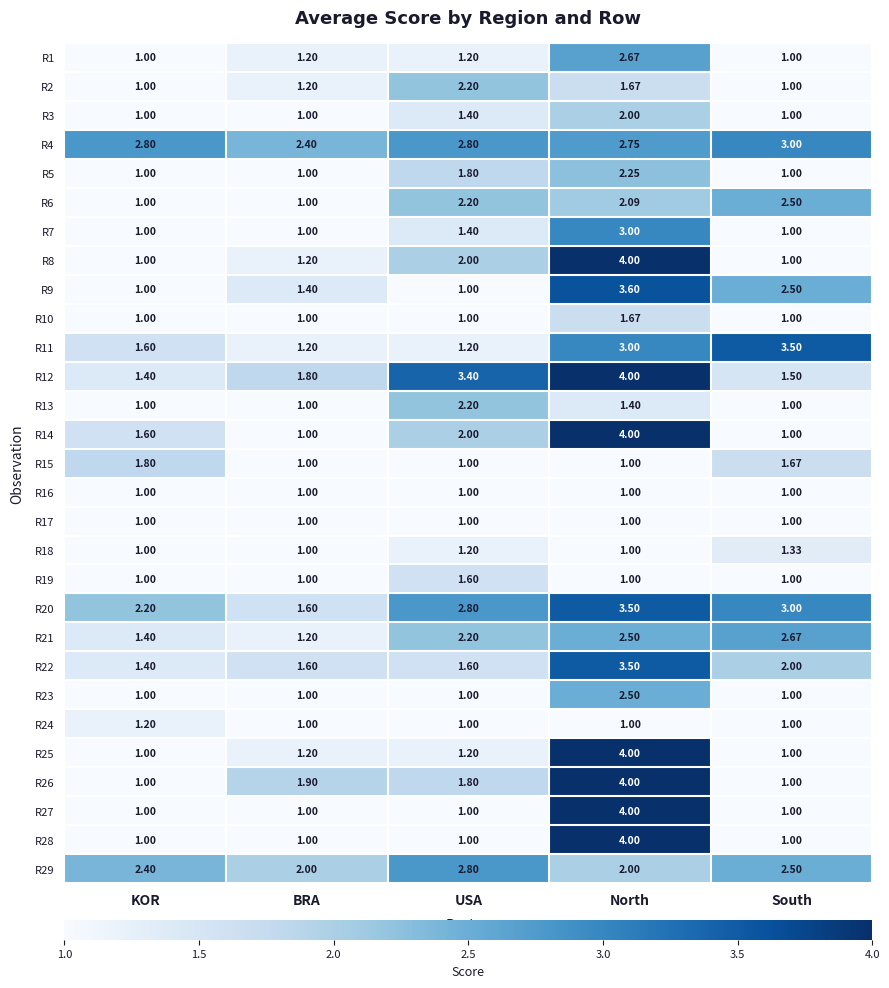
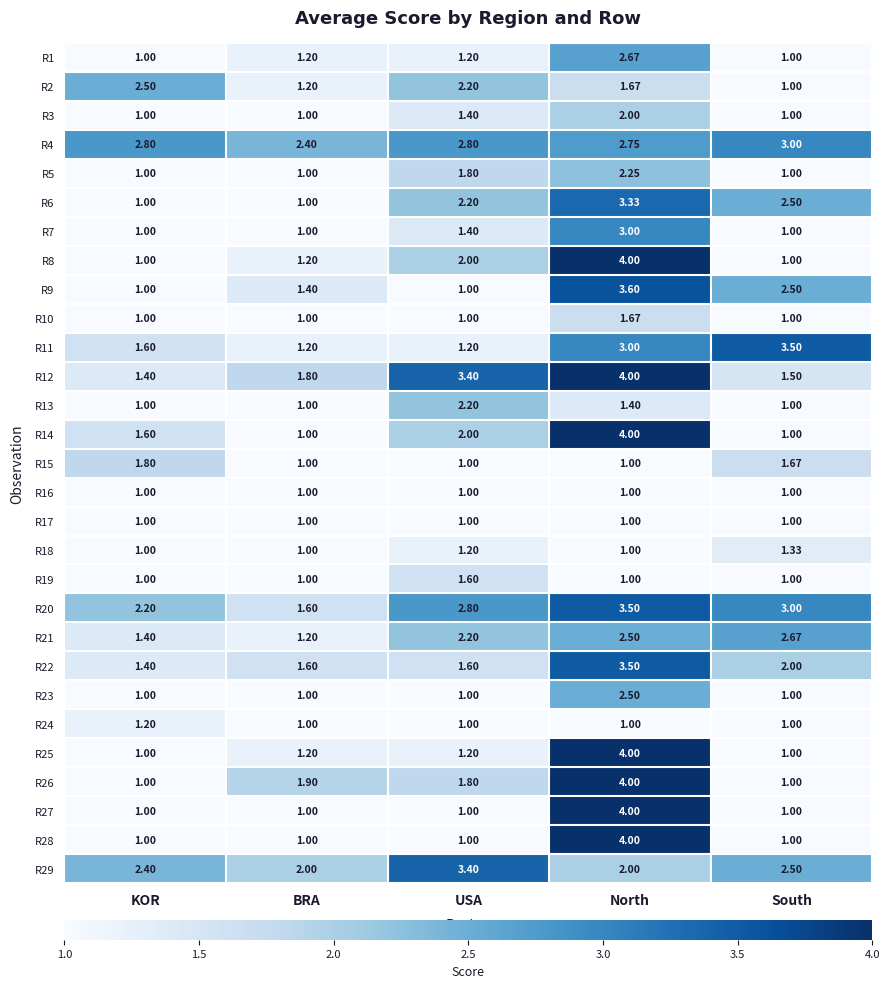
  {
    "R1": {
      "KOR": 1.00,
      "BRA": 1.20,
      "USA": 1.20,
      "North": 2.67,
      "South": 1.00
    },
    "R2": {
-     "KOR": 1.00,
+     "KOR": 2.50,
      "BRA": 1.20,
      "USA": 2.20,
      "North": 1.67,
      "South": 1.00
    },
    "R3": {
      "KOR": 1.00,
      "BRA": 1.00,
      "USA": 1.40,
      "North": 2.00,
      "South": 1.00
    },
    "R4": {
      "KOR": 2.80,
      "BRA": 2.40,
      "USA": 2.80,
      "North": 2.75,
      "South": 3.00
    },
    "R5": {
      "KOR": 1.00,
      "BRA": 1.00,
      "USA": 1.80,
      "North": 2.25,
      "South": 1.00
    },
    "R6": {
      "KOR": 1.00,
      "BRA": 1.00,
      "USA": 2.20,
-     "North": 2.09,
+     "North": 3.33,
      "South": 2.50
    },
    "R7": {
      "KOR": 1.00,
      "BRA": 1.00,
      "USA": 1.40,
      "North": 3.00,
      "South": 1.00
    },
    "R8": {
      "KOR": 1.00,
      "BRA": 1.20,
      "USA": 2.00,
      "North": 4.00,
      "South": 1.00
    },
    "R9": {
      "KOR": 1.00,
      "BRA": 1.40,
      "USA": 1.00,
      "North": 3.60,
      "South": 2.50
    },
    "R10": {
      "KOR": 1.00,
      "BRA": 1.00,
      "USA": 1.00,
      "North": 1.67,
      "South": 1.00
    },
    "R11": {
      "KOR": 1.60,
      "BRA": 1.20,
      "USA": 1.20,
      "North": 3.00,
      "South": 3.50
    },
    "R12": {
      "KOR": 1.40,
      "BRA": 1.80,
      "USA": 3.40,
      "North": 4.00,
      "South": 1.50
    },
    "R13": {
      "KOR": 1.00,
      "BRA": 1.00,
      "USA": 2.20,
      "North": 1.40,
      "South": 1.00
    },
    "R14": {
      "KOR": 1.60,
      "BRA": 1.00,
      "USA": 2.00,
      "North": 4.00,
      "South": 1.00
    },
    "R15": {
      "KOR": 1.80,
      "BRA": 1.00,
      "USA": 1.00,
      "North": 1.00,
      "South": 1.67
    },
    "R16": {
      "KOR": 1.00,
      "BRA": 1.00,
      "USA": 1.00,
      "North": 1.00,
      "South": 1.00
    },
    "R17": {
      "KOR": 1.00,
      "BRA": 1.00,
      "USA": 1.00,
      "North": 1.00,
      "South": 1.00
    },
    "R18": {
      "KOR": 1.00,
      "BRA": 1.00,
      "USA": 1.20,
      "North": 1.00,
      "South": 1.33
    },
    "R19": {
      "KOR": 1.00,
      "BRA": 1.00,
      "USA": 1.60,
      "North": 1.00,
      "South": 1.00
    },
    "R20": {
      "KOR": 2.20,
      "BRA": 1.60,
      "USA": 2.80,
      "North": 3.50,
      "South": 3.00
    },
    "R21": {
      "KOR": 1.40,
      "BRA": 1.20,
      "USA": 2.20,
      "North": 2.50,
      "South": 2.67
    },
    "R22": {
      "KOR": 1.40,
      "BRA": 1.60,
      "USA": 1.60,
      "North": 3.50,
      "South": 2.00
    },
    "R23": {
      "KOR": 1.00,
      "BRA": 1.00,
      "USA": 1.00,
      "North": 2.50,
      "South": 1.00
    },
    "R24": {
      "KOR": 1.20,
      "BRA": 1.00,
      "USA": 1.00,
      "North": 1.00,
      "South": 1.00
    },
    "R25": {
      "KOR": 1.00,
      "BRA": 1.20,
      "USA": 1.20,
      "North": 4.00,
      "South": 1.00
    },
    "R26": {
      "KOR": 1.00,
      "BRA": 1.90,
      "USA": 1.80,
      "North": 4.00,
      "South": 1.00
    },
    "R27": {
      "KOR": 1.00,
      "BRA": 1.00,
      "USA": 1.00,
      "North": 4.00,
      "South": 1.00
    },
    "R28": {
      "KOR": 1.00,
      "BRA": 1.00,
      "USA": 1.00,
      "North": 4.00,
      "South": 1.00
    },
    "R29": {
      "KOR": 2.40,
      "BRA": 2.00,
-     "USA": 2.80,
+     "USA": 3.40,
      "North": 2.00,
      "South": 2.50
    }
  }
